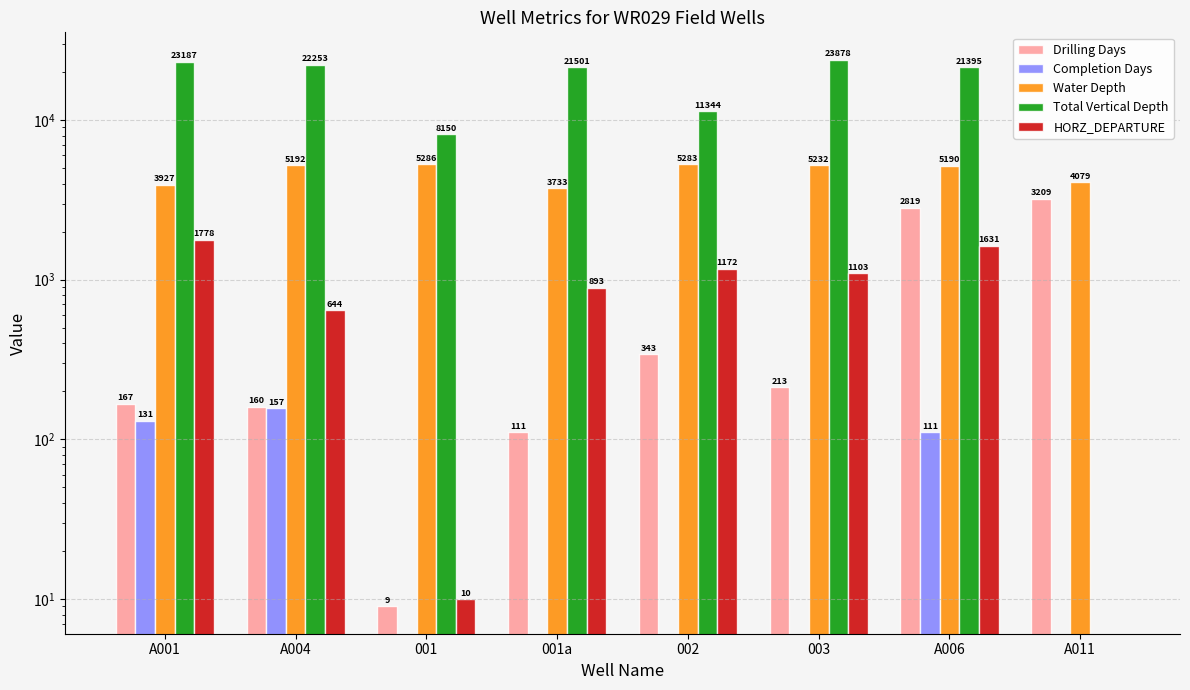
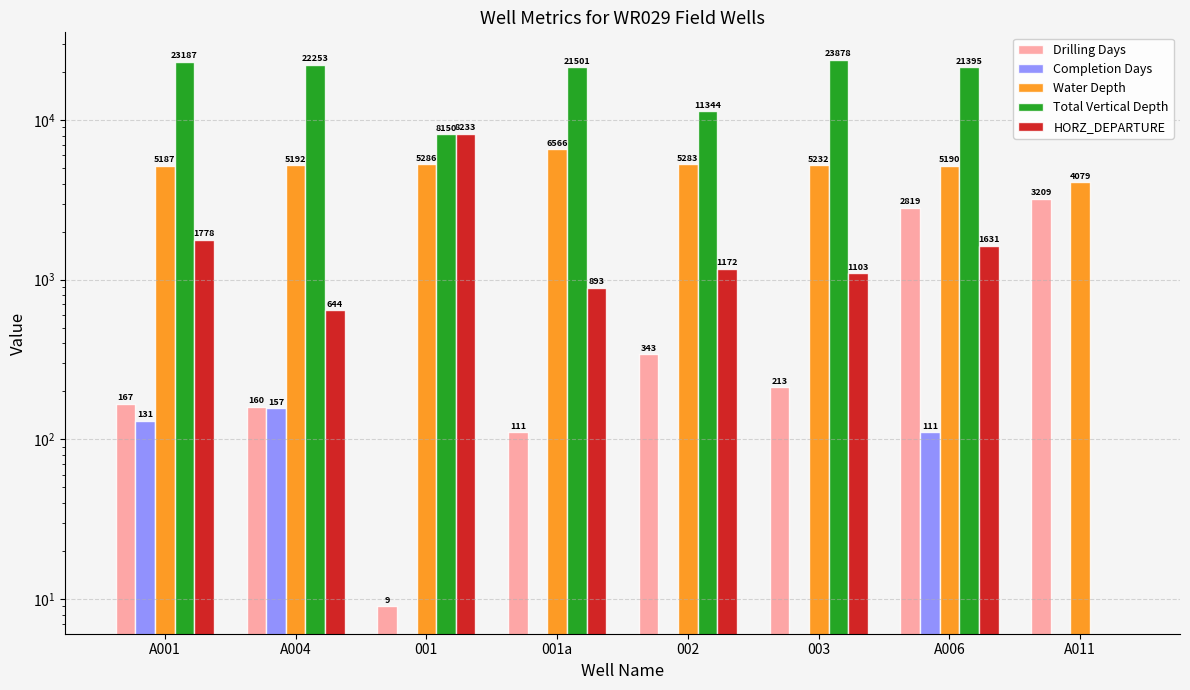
  {
    "Drilling Days": {
      "A001": 167,
      "A004": 160,
      "001": 9,
      "001a": 111,
      "002": 343,
      "003": 213,
      "A006": 2819,
      "A011": 3209
    },
    "Completion Days": {
      "A001": 131,
      "A004": 157,
      "A006": 111
    },
    "Water Depth": {
-     "A001": 3927,
+     "A001": 5187,
      "A004": 5192,
      "001": 5286,
-     "001a": 3733,
+     "001a": 6566,
      "002": 5283,
      "003": 5232,
      "A006": 5190,
      "A011": 4079
    },
    "Total Vertical Depth": {
      "A001": 23187,
      "A004": 22253,
      "001": 8150,
      "001a": 21501,
      "002": 11344,
      "003": 23878,
      "A006": 21395
    },
    "HORZ_DEPARTURE": {
      "A001": 1778,
      "A004": 644,
-     "001": 10,
+     "001": 8233,
      "001a": 893,
      "002": 1172,
      "003": 1103,
      "A006": 1631
    }
  }
